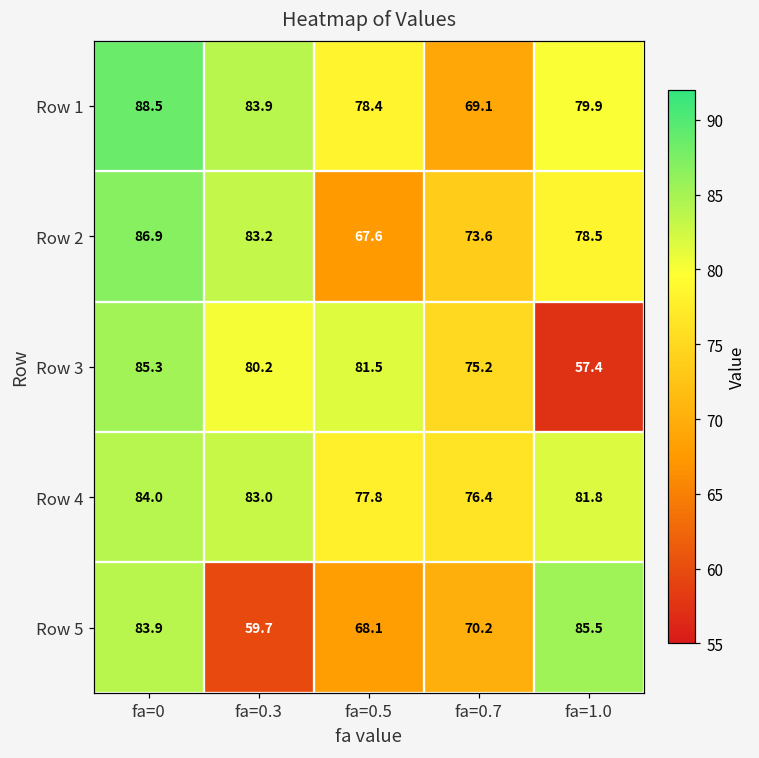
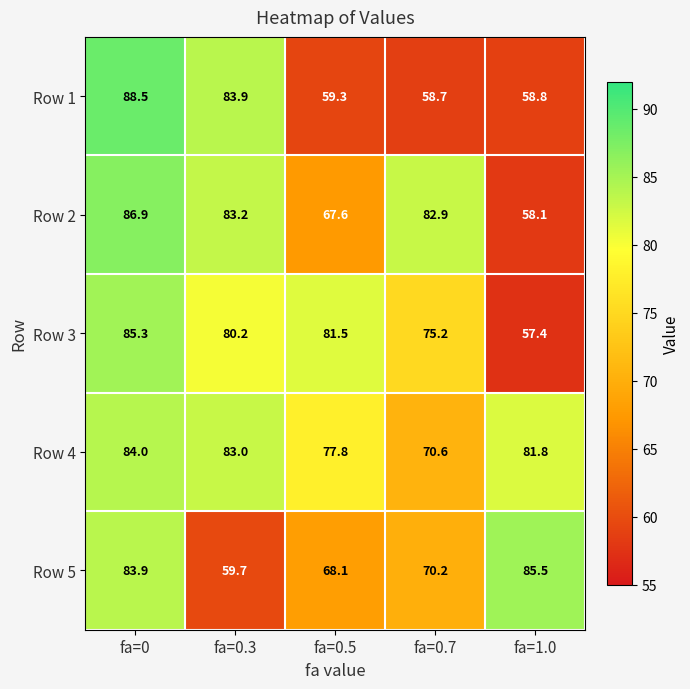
  {
    "Row 1": {
      "fa=0": 88.5,
      "fa=0.3": 83.9,
-     "fa=0.5": 78.4,
-     "fa=0.7": 69.1,
-     "fa=1.0": 79.9
+     "fa=0.5": 59.3,
+     "fa=0.7": 58.7,
+     "fa=1.0": 58.8
    },
    "Row 2": {
      "fa=0": 86.9,
      "fa=0.3": 83.2,
      "fa=0.5": 67.6,
-     "fa=0.7": 73.6,
-     "fa=1.0": 78.5
+     "fa=0.7": 82.9,
+     "fa=1.0": 58.1
    },
    "Row 3": {
      "fa=0": 85.3,
      "fa=0.3": 80.2,
      "fa=0.5": 81.5,
      "fa=0.7": 75.2,
      "fa=1.0": 57.4
    },
    "Row 4": {
      "fa=0": 84.0,
      "fa=0.3": 83.0,
      "fa=0.5": 77.8,
-     "fa=0.7": 76.4,
+     "fa=0.7": 70.6,
      "fa=1.0": 81.8
    },
    "Row 5": {
      "fa=0": 83.9,
      "fa=0.3": 59.7,
      "fa=0.5": 68.1,
      "fa=0.7": 70.2,
      "fa=1.0": 85.5
    }
  }
